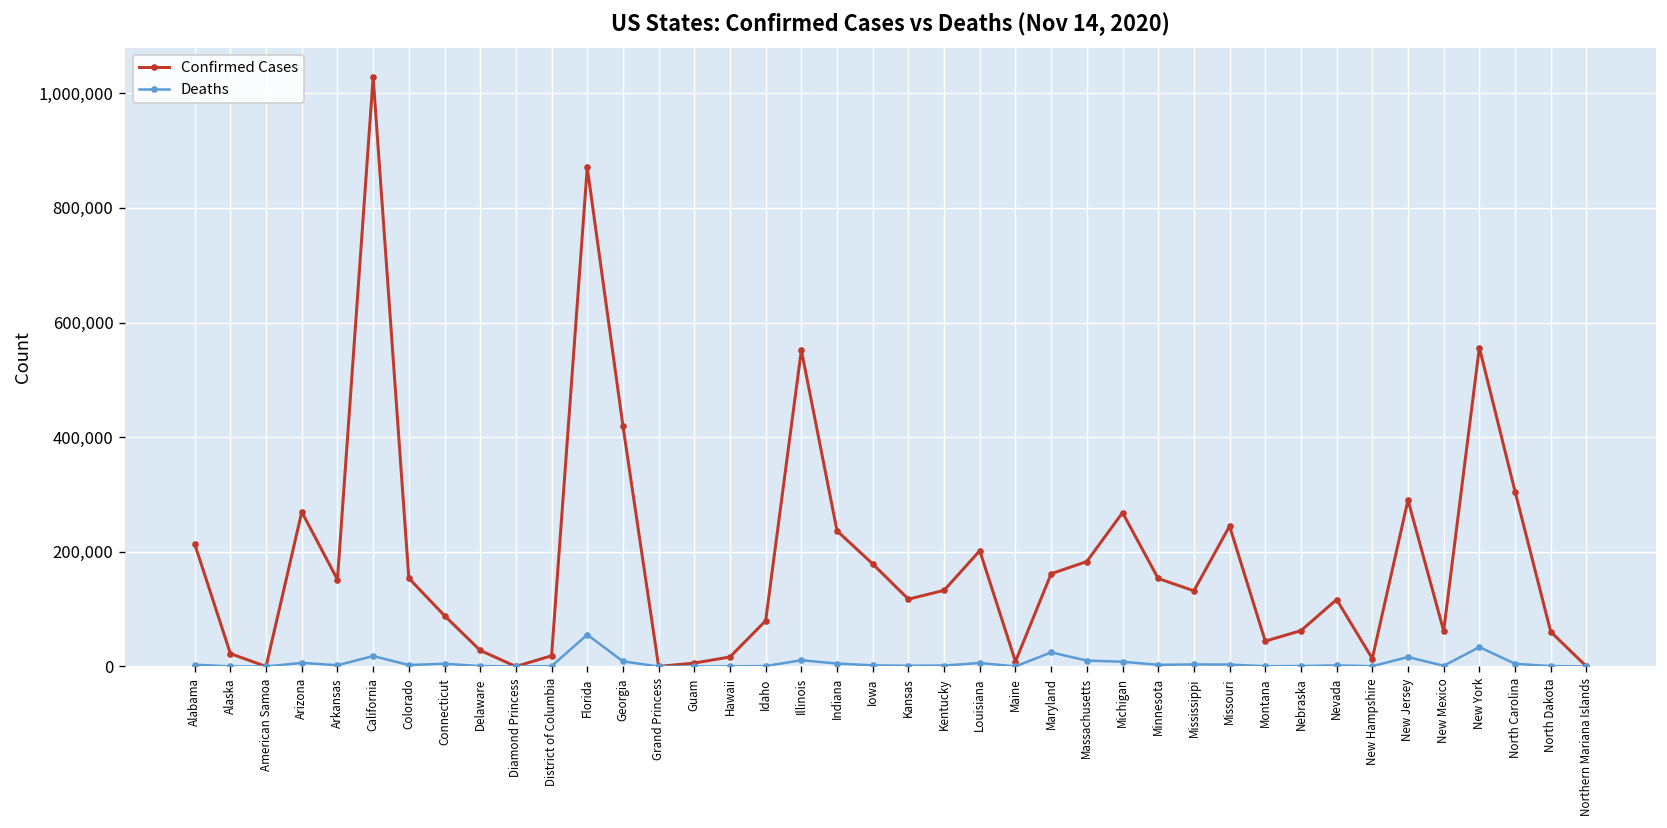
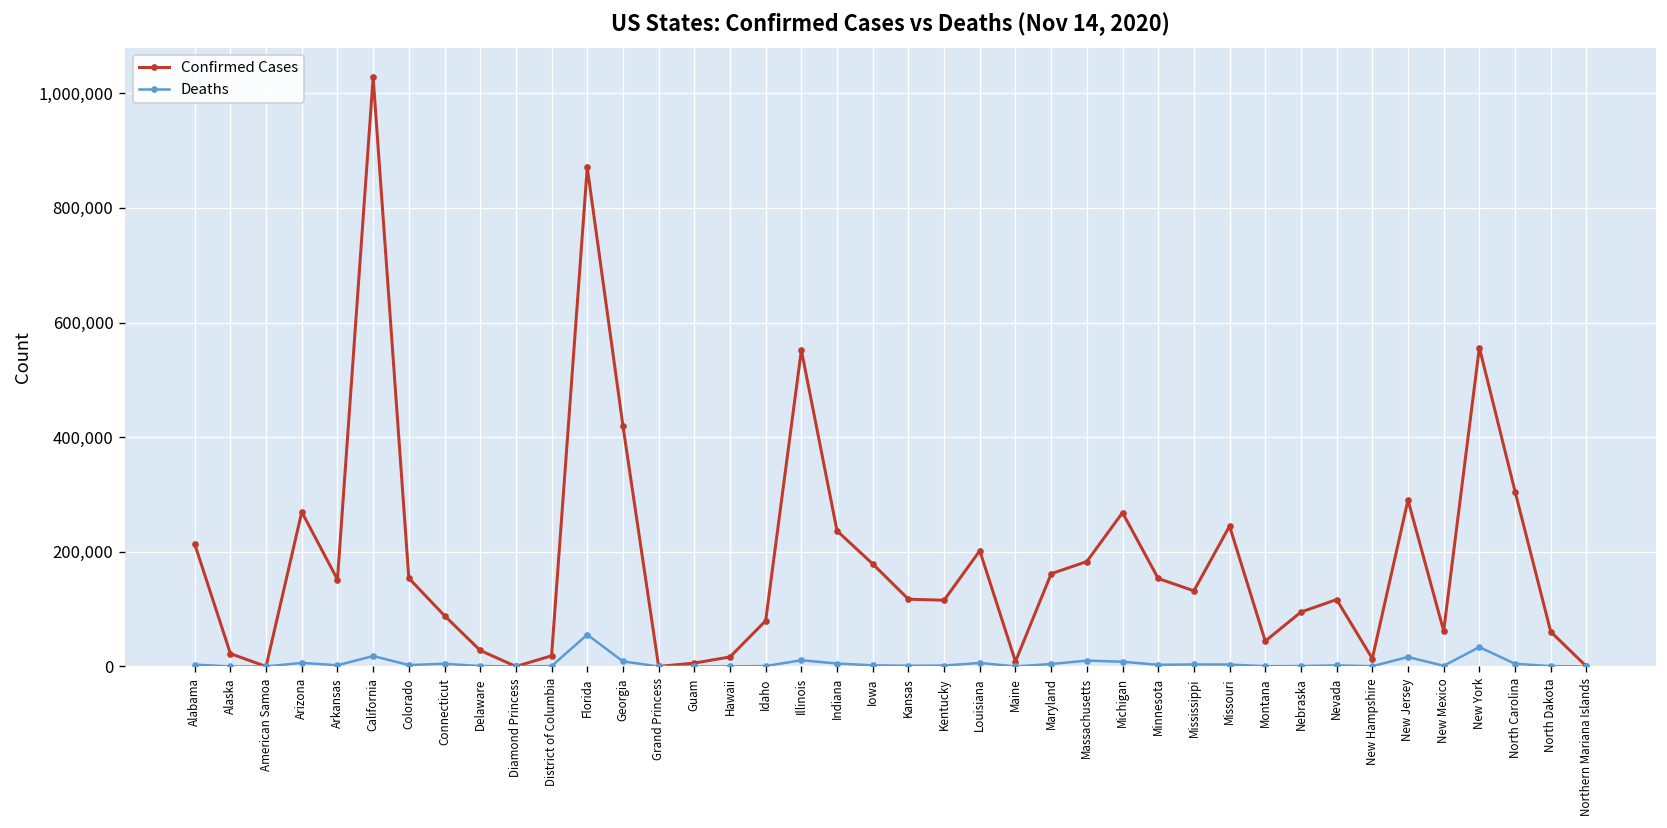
  {
    "Confirmed Cases": {
      "Alabama": "210,000",
      "Alaska": "20,000",
      "Arizona": "270,000",
      "Arkansas": "150,000",
      "California": "1,030,000",
      "Colorado": "150,000",
      "Connecticut": "90,000",
      "Delaware": "30,000",
      "District of Columbia": "20,000",
      "Florida": "870,000",
      "Georgia": "420,000",
      "Guam": "10,000",
      "Hawaii": "20,000",
      "Idaho": "80,000",
      "Illinois": "550,000",
      "Indiana": "240,000",
      "Iowa": "180,000",
      "Kansas": "120,000",
-     "Kentucky": "130,000",
+     "Kentucky": "120,000",
      "Louisiana": "200,000",
      "Maine": "10,000",
      "Maryland": "160,000",
      "Massachusetts": "180,000",
      "Michigan": "270,000",
      "Minnesota": "150,000",
      "Mississippi": "130,000",
      "Missouri": "240,000",
      "Montana": "40,000",
-     "Nebraska": "60,000",
+     "Nebraska": "90,000",
      "Nevada": "120,000",
      "New Hampshire": "10,000",
      "New Jersey": "290,000",
      "New Mexico": "60,000",
      "New York": "560,000",
      "North Carolina": "310,000",
      "North Dakota": "60,000"
    },
    "Deaths": {
      "Alabama": "0",
      "Alaska": "0",
      "Arizona": "10,000",
      "Arkansas": "0",
      "California": "20,000",
      "Colorado": "0",
      "Connecticut": "0",
      "Delaware": "0",
      "District of Columbia": "0",
      "Florida": "60,000",
      "Georgia": "10,000",
      "Guam": "0",
      "Hawaii": "0",
      "Idaho": "0",
      "Illinois": "10,000",
      "Indiana": "10,000",
      "Iowa": "0",
      "Kansas": "0",
      "Kentucky": "0",
      "Louisiana": "10,000",
      "Maine": "0",
-     "Maryland": "20,000",
+     "Maryland": "0",
      "Massachusetts": "10,000",
      "Michigan": "10,000",
      "Minnesota": "0",
      "Mississippi": "0",
      "Missouri": "0",
      "Montana": "0",
      "Nebraska": "0",
      "Nevada": "0",
      "New Hampshire": "0",
      "New Jersey": "20,000",
      "New Mexico": "0",
      "New York": "30,000",
      "North Carolina": "0",
      "North Dakota": "0"
    }
  }
